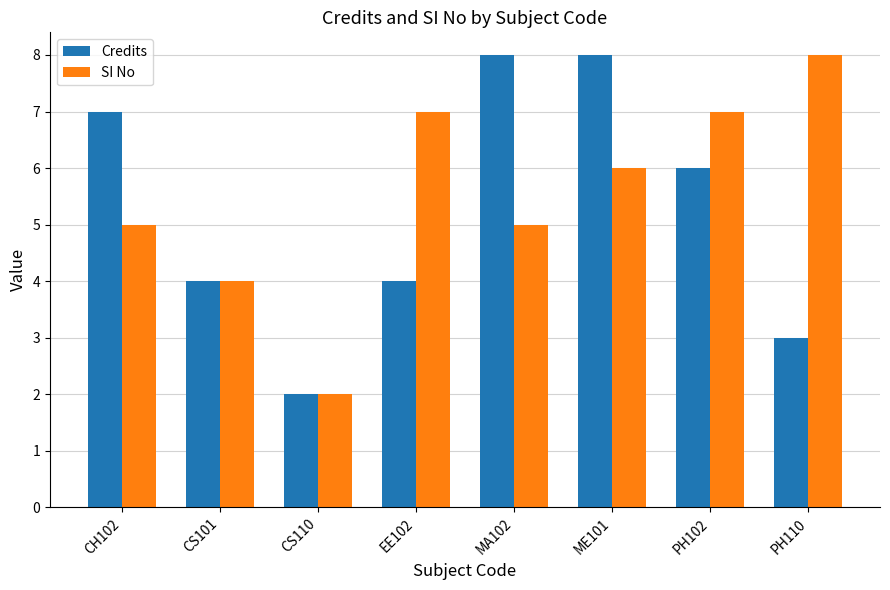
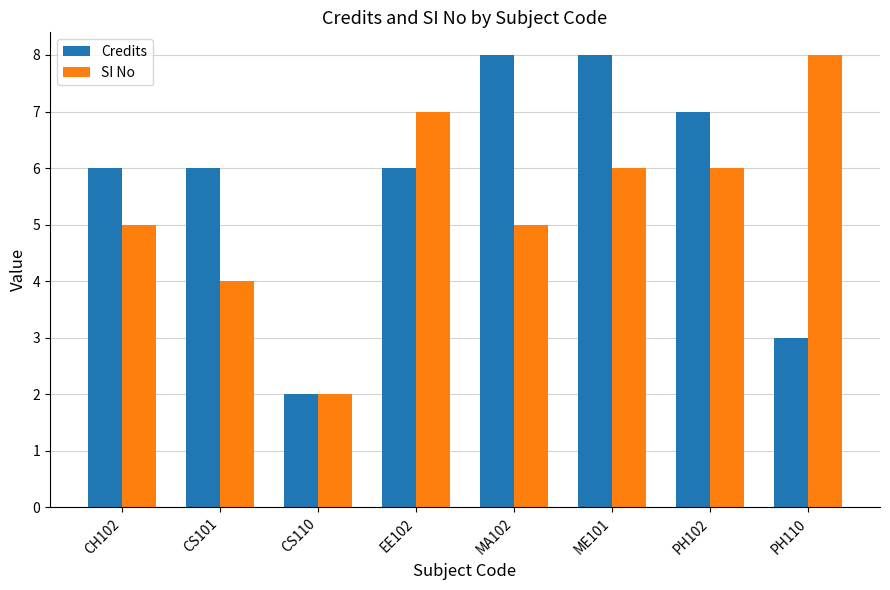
  {
    "Credits": {
-     "CH102": 7,
-     "CS101": 4,
+     "CH102": 6,
+     "CS101": 6,
      "CS110": 2,
-     "EE102": 4,
+     "EE102": 6,
      "MA102": 8,
      "ME101": 8,
-     "PH102": 6,
+     "PH102": 7,
      "PH110": 3
    },
    "SI No": {
      "CH102": 5,
      "CS101": 4,
      "CS110": 2,
      "EE102": 7,
      "MA102": 5,
      "ME101": 6,
-     "PH102": 7,
+     "PH102": 6,
      "PH110": 8
    }
  }
